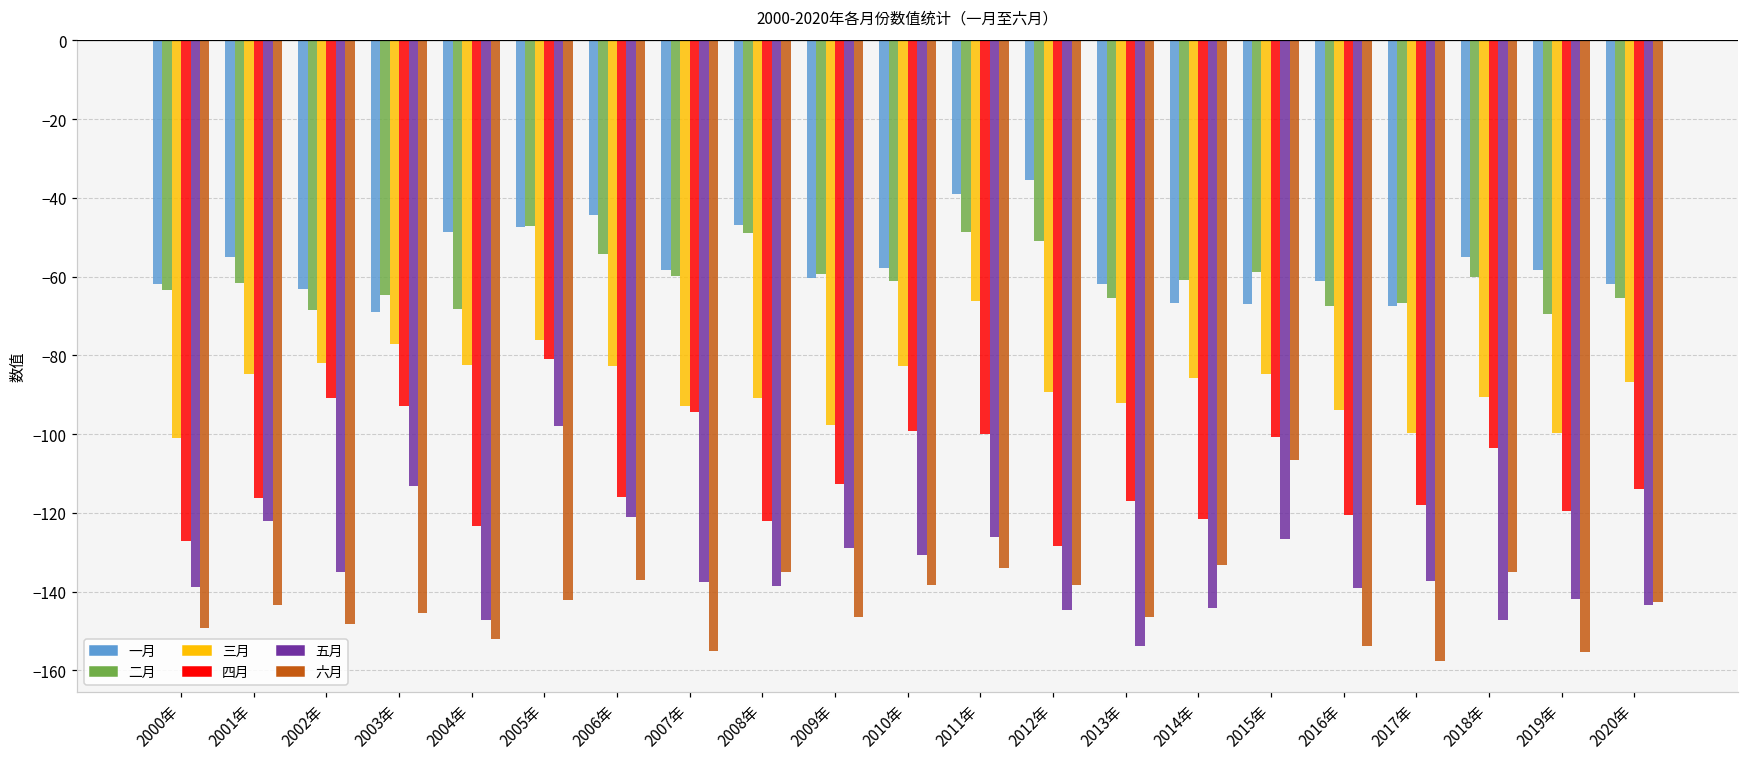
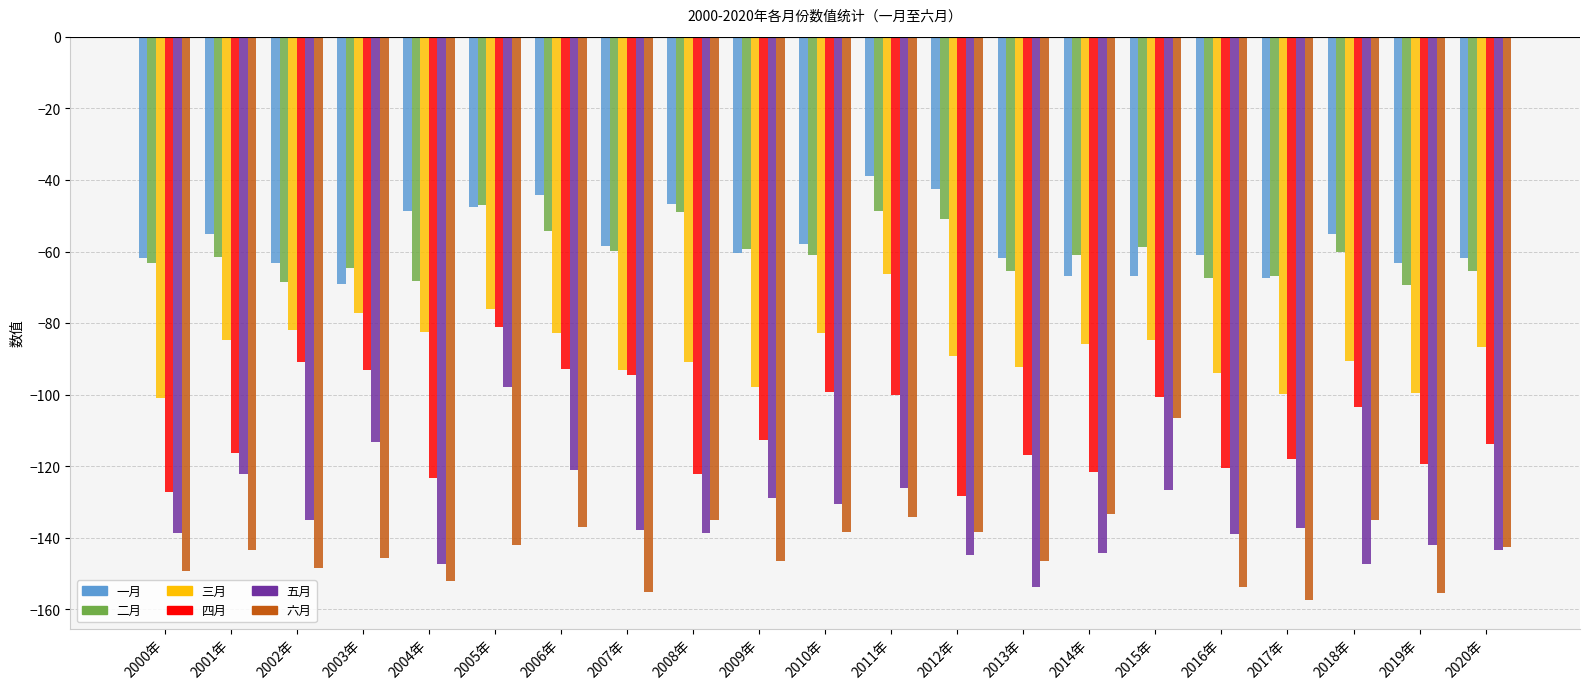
  {
    "一月": {
      "2000年": -62,
      "2001年": -55,
      "2002年": -63,
      "2003年": -69,
      "2004年": -49,
      "2005年": -47,
      "2006年": -44,
      "2007年": -58,
      "2008年": -47,
      "2009年": -60,
      "2010年": -58,
      "2011年": -39,
-     "2012年": -35,
+     "2012年": -43,
      "2013年": -62,
      "2014年": -67,
      "2015年": -67,
      "2016年": -61,
      "2017年": -67,
      "2018年": -55,
-     "2019年": -58,
+     "2019年": -63,
      "2020年": -62
    },
    "二月": {
      "2000年": -63,
      "2001年": -62,
      "2002年": -68,
      "2003年": -65,
      "2004年": -68,
      "2005年": -47,
      "2006年": -54,
      "2007年": -60,
      "2008年": -49,
      "2009年": -59,
      "2010年": -61,
      "2011年": -49,
      "2012年": -51,
      "2013年": -65,
      "2014年": -61,
      "2015年": -59,
      "2016年": -67,
      "2017年": -67,
      "2018年": -60,
      "2019年": -69,
      "2020年": -65
    },
    "三月": {
      "2000年": -101,
      "2001年": -85,
      "2002年": -82,
      "2003年": -77,
      "2004年": -82,
      "2005年": -76,
      "2006年": -83,
      "2007年": -93,
      "2008年": -91,
      "2009年": -98,
      "2010年": -83,
      "2011年": -66,
      "2012年": -89,
      "2013年": -92,
      "2014年": -86,
      "2015年": -85,
      "2016年": -94,
      "2017年": -100,
      "2018年": -91,
      "2019年": -100,
      "2020年": -87
    },
    "四月": {
      "2000年": -127,
      "2001年": -116,
      "2002年": -91,
      "2003年": -93,
      "2004年": -123,
      "2005年": -81,
-     "2006年": -116,
+     "2006年": -93,
      "2007年": -94,
      "2008年": -122,
      "2009年": -113,
      "2010年": -99,
      "2011年": -100,
      "2012年": -128,
      "2013年": -117,
      "2014年": -122,
      "2015年": -101,
      "2016年": -120,
      "2017年": -118,
      "2018年": -103,
      "2019年": -119,
      "2020年": -114
    },
    "五月": {
      "2000年": -139,
      "2001年": -122,
      "2002年": -135,
      "2003年": -113,
      "2004年": -147,
      "2005年": -98,
      "2006年": -121,
      "2007年": -138,
      "2008年": -139,
      "2009年": -129,
      "2010年": -131,
      "2011年": -126,
      "2012年": -145,
      "2013年": -154,
      "2014年": -144,
      "2015年": -127,
      "2016年": -139,
      "2017年": -137,
      "2018年": -147,
      "2019年": -142,
      "2020年": -143
    },
    "六月": {
      "2000年": -149,
      "2001年": -143,
      "2002年": -148,
      "2003年": -146,
      "2004年": -152,
      "2005年": -142,
      "2006年": -137,
      "2007年": -155,
      "2008年": -135,
      "2009年": -146,
      "2010年": -138,
      "2011年": -134,
      "2012年": -138,
      "2013年": -146,
      "2014年": -133,
      "2015年": -107,
      "2016年": -154,
      "2017年": -158,
      "2018年": -135,
      "2019年": -155,
      "2020年": -143
    }
  }
